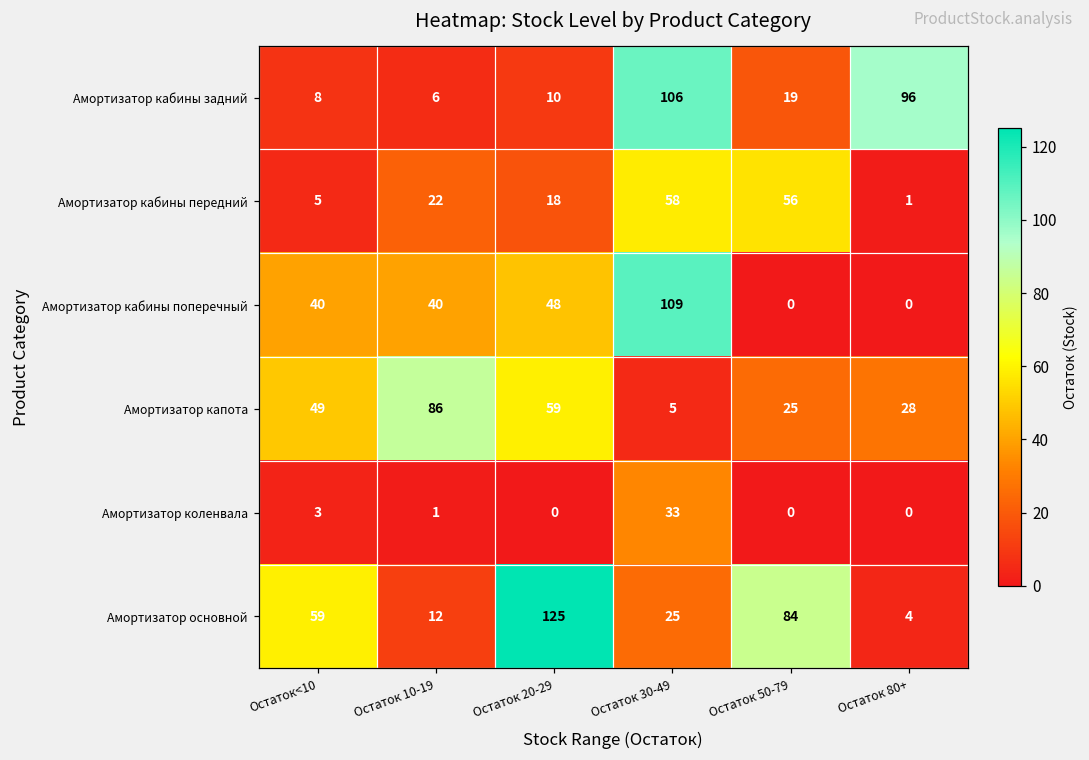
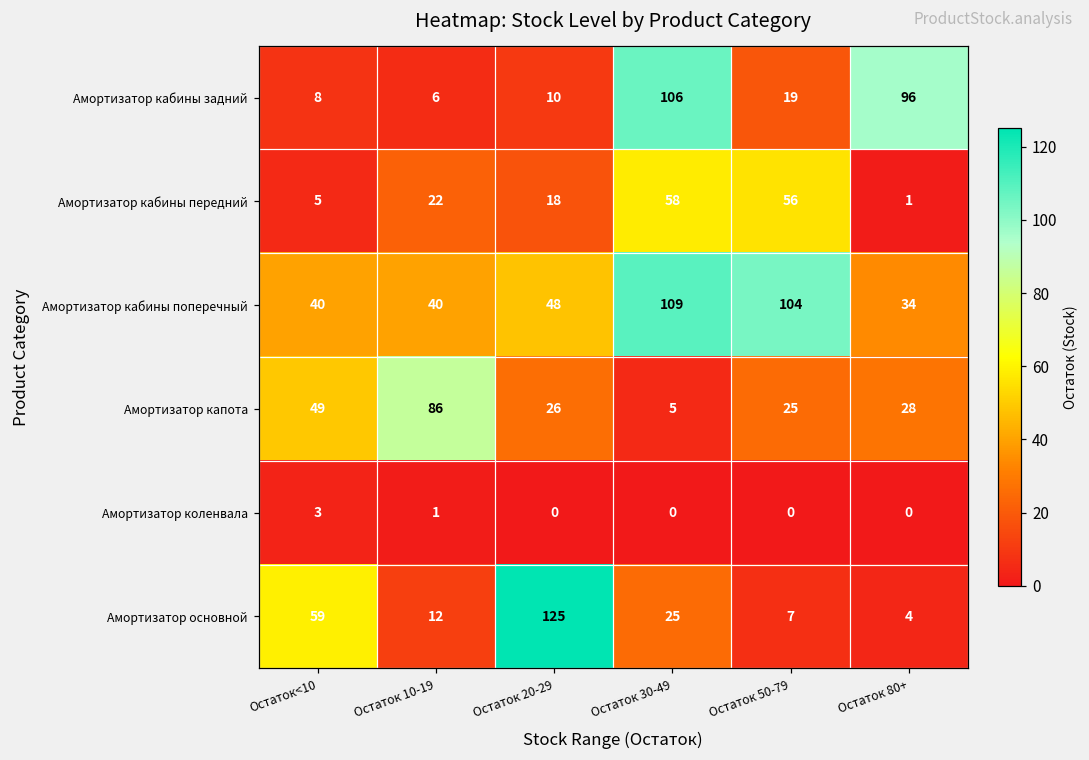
  {
    "Амортизатор кабины задний": {
      "Остаток<10": 8,
      "Остаток 10-19": 6,
      "Остаток 20-29": 10,
      "Остаток 30-49": 106,
      "Остаток 50-79": 19,
      "Остаток 80+": 96
    },
    "Амортизатор кабины передний": {
      "Остаток<10": 5,
      "Остаток 10-19": 22,
      "Остаток 20-29": 18,
      "Остаток 30-49": 58,
      "Остаток 50-79": 56,
      "Остаток 80+": 1
    },
    "Амортизатор кабины поперечный": {
      "Остаток<10": 40,
      "Остаток 10-19": 40,
      "Остаток 20-29": 48,
      "Остаток 30-49": 109,
-     "Остаток 50-79": 0,
-     "Остаток 80+": 0
+     "Остаток 50-79": 104,
+     "Остаток 80+": 34
    },
    "Амортизатор капота": {
      "Остаток<10": 49,
      "Остаток 10-19": 86,
-     "Остаток 20-29": 59,
+     "Остаток 20-29": 26,
      "Остаток 30-49": 5,
      "Остаток 50-79": 25,
      "Остаток 80+": 28
    },
    "Амортизатор коленвала": {
      "Остаток<10": 3,
      "Остаток 10-19": 1,
      "Остаток 20-29": 0,
-     "Остаток 30-49": 33,
+     "Остаток 30-49": 0,
      "Остаток 50-79": 0,
      "Остаток 80+": 0
    },
    "Амортизатор основной": {
      "Остаток<10": 59,
      "Остаток 10-19": 12,
      "Остаток 20-29": 125,
      "Остаток 30-49": 25,
-     "Остаток 50-79": 84,
+     "Остаток 50-79": 7,
      "Остаток 80+": 4
    }
  }
